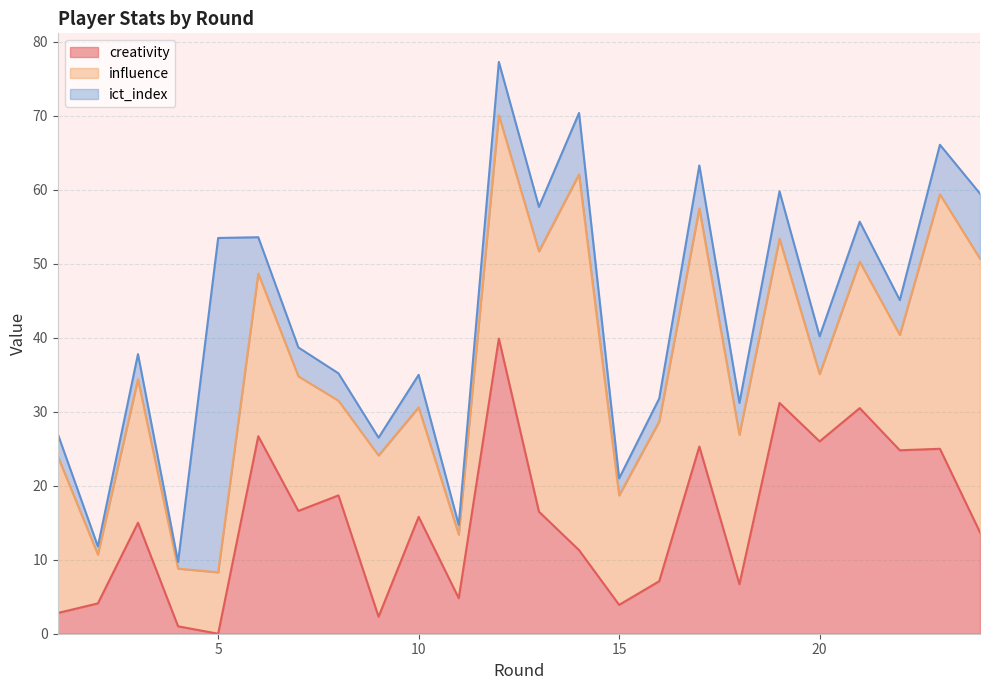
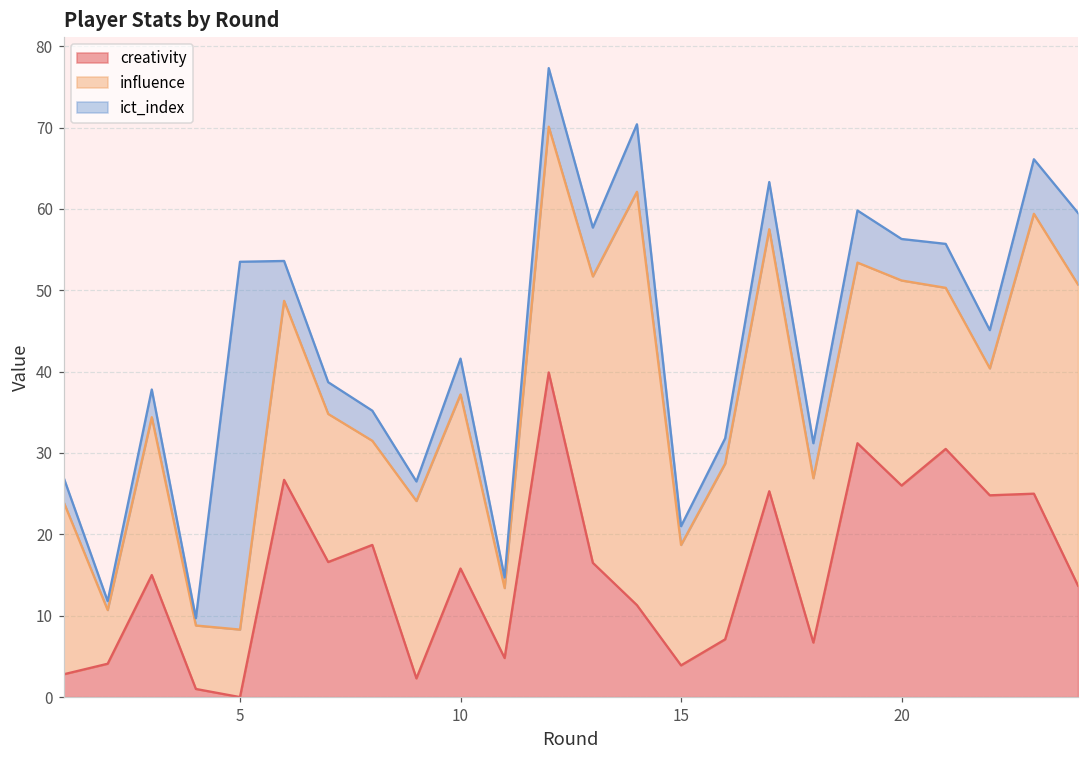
  {
    "creativity": {
      "5": 0,
      "10": 16,
      "15": 4,
      "20": 26
    },
    "influence": {
      "5": 8,
-     "10": 15,
+     "10": 21,
      "15": 15,
-     "20": 9
+     "20": 25
    },
    "ict_index": {
      "5": 45,
      "10": 4,
      "15": 2,
      "20": 5
    }
  }
